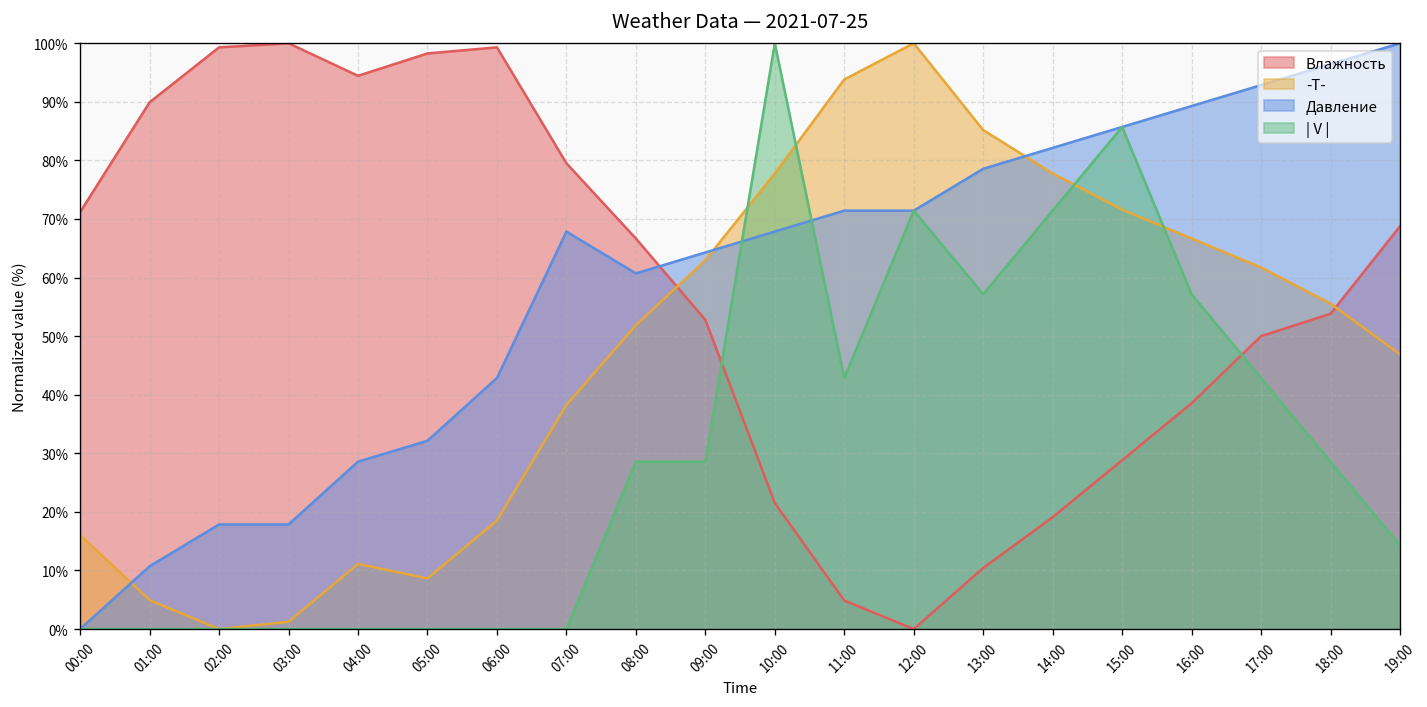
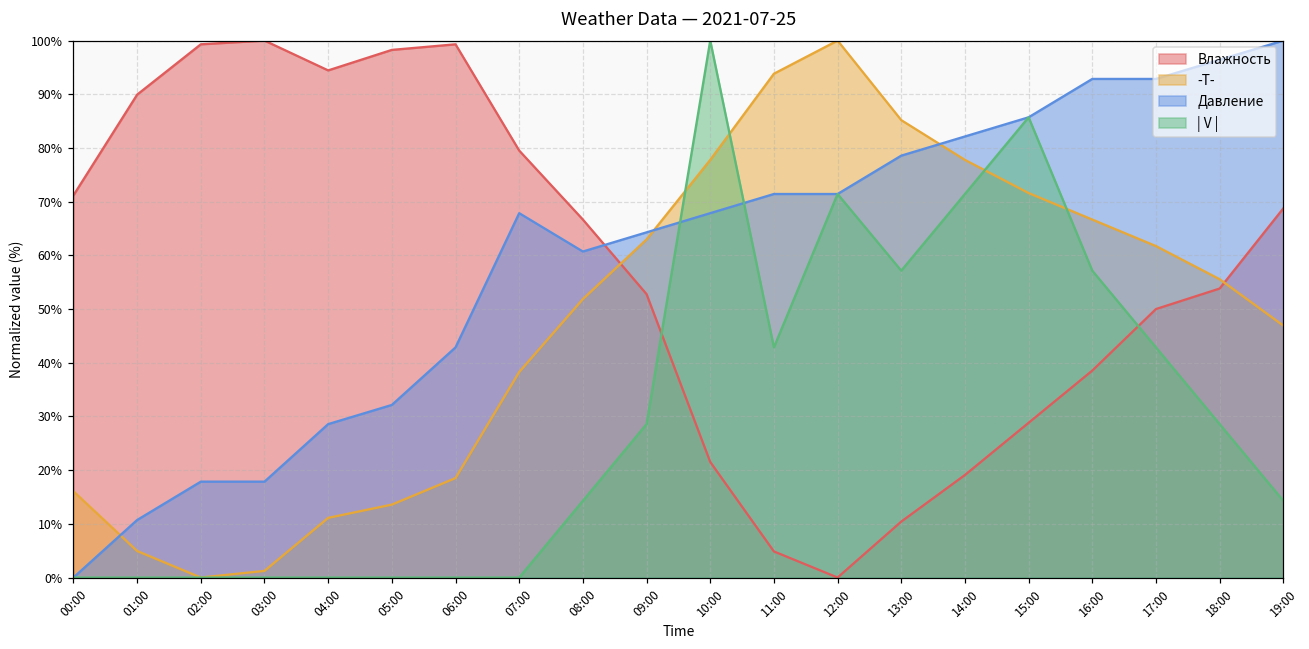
  {
    "Влажность": {
      "00:00": "71%",
      "01:00": "90%",
      "02:00": "99%",
      "03:00": "100%",
      "04:00": "94%",
      "05:00": "98%",
      "06:00": "99%",
      "07:00": "80%",
      "08:00": "67%",
      "09:00": "53%",
      "10:00": "22%",
      "11:00": "5%",
      "12:00": "0%",
      "13:00": "10%",
      "14:00": "19%",
      "15:00": "29%",
      "16:00": "39%",
      "17:00": "50%",
      "18:00": "54%",
      "19:00": "69%"
    },
    "-T-": {
      "00:00": "16%",
      "01:00": "5%",
      "03:00": "1%",
      "04:00": "11%",
-     "05:00": "9%",
+     "05:00": "14%",
      "06:00": "19%",
      "07:00": "38%",
      "08:00": "52%",
      "09:00": "63%",
      "10:00": "78%",
      "11:00": "94%",
      "12:00": "100%",
      "13:00": "85%",
      "14:00": "78%",
      "15:00": "72%",
      "16:00": "67%",
      "17:00": "62%",
      "18:00": "56%",
      "19:00": "47%"
    },
    "Давление": {
      "01:00": "11%",
      "02:00": "18%",
      "03:00": "18%",
      "04:00": "29%",
      "05:00": "32%",
      "06:00": "43%",
      "07:00": "68%",
      "08:00": "61%",
      "09:00": "64%",
      "10:00": "68%",
      "11:00": "71%",
      "13:00": "79%",
      "14:00": "82%",
-     "16:00": "89%",
+     "16:00": "93%",
      "19:00": "100%"
    },
    "| V |": {
      "01:00": "0%",
      "03:00": "0%",
      "04:00": "0%",
      "05:00": "0%",
      "06:00": "0%",
      "07:00": "0%",
-     "08:00": "29%",
+     "08:00": "14%",
      "09:00": "29%",
      "10:00": "100%",
      "11:00": "43%",
      "13:00": "57%",
      "14:00": "71%",
      "16:00": "57%",
      "17:00": "43%",
      "18:00": "29%",
      "19:00": "14%"
    }
  }
